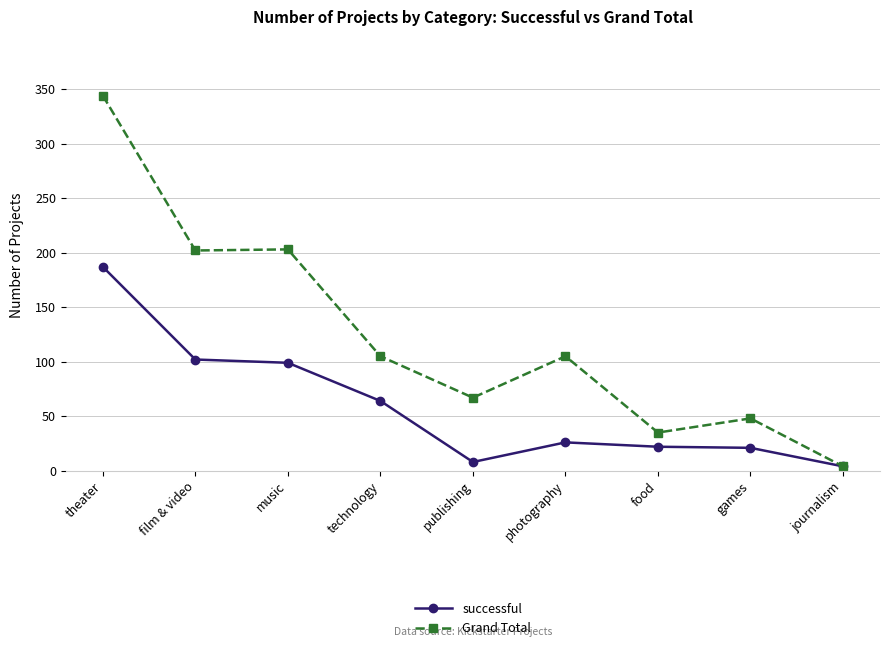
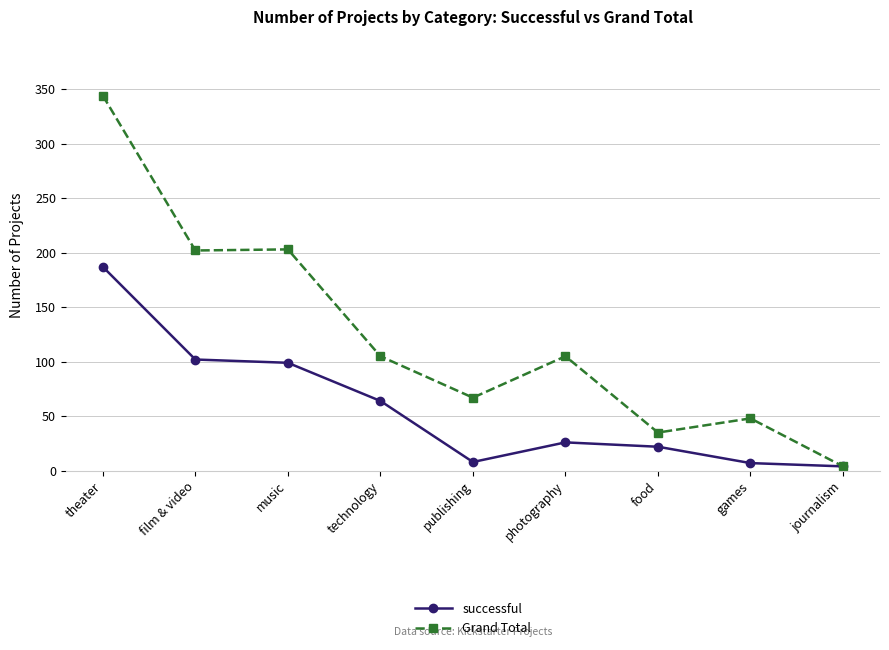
  {
    "successful": {
      "theater": 187,
      "film & video": 102,
      "music": 99,
      "technology": 64,
      "publishing": 8,
      "photography": 26,
      "food": 22,
-     "games": 21
+     "games": 7
    },
    "Grand Total": {
      "theater": 344,
      "film & video": 202,
      "music": 203,
      "technology": 105,
      "publishing": 67,
      "photography": 105,
      "food": 35,
      "games": 48
    }
  }
